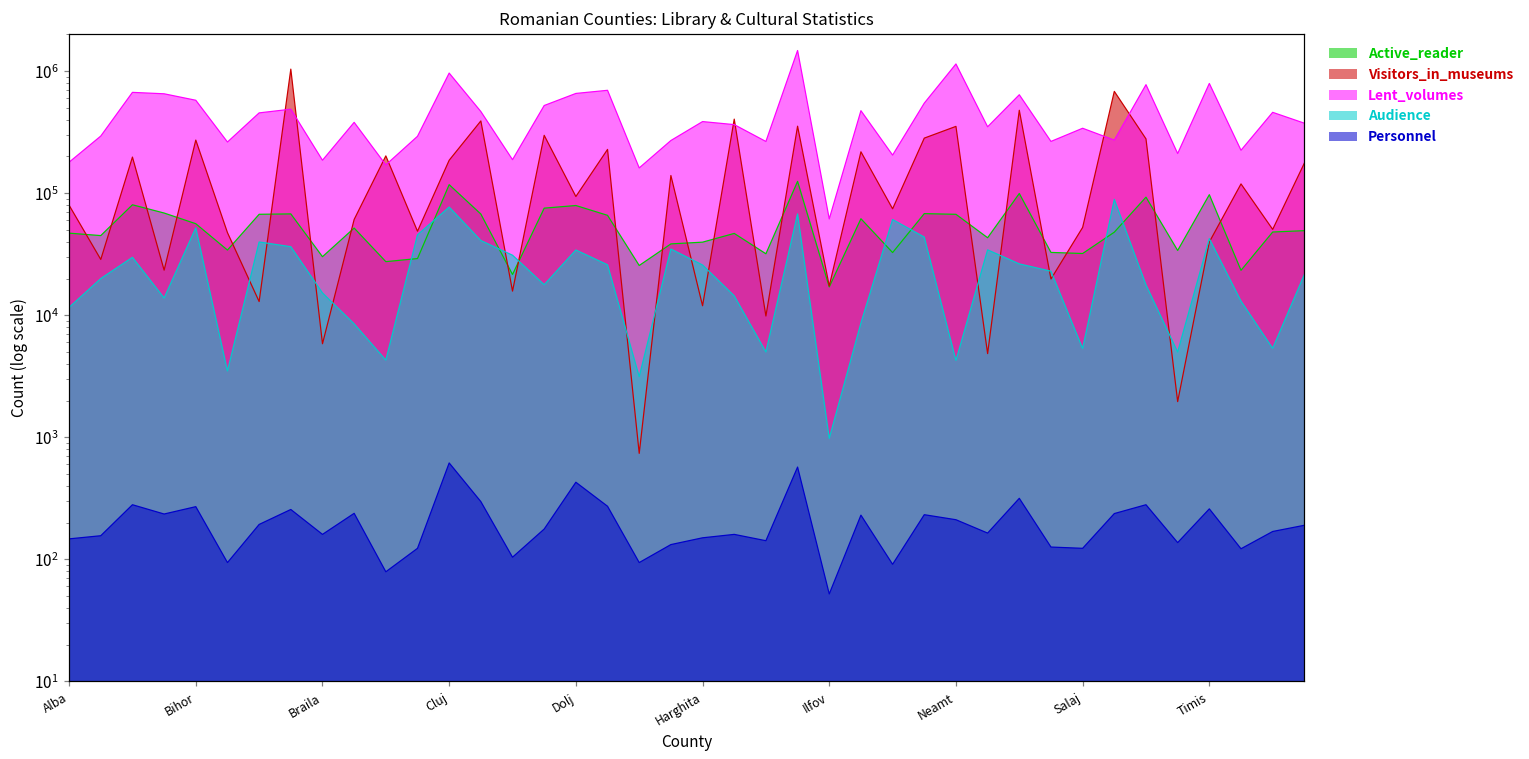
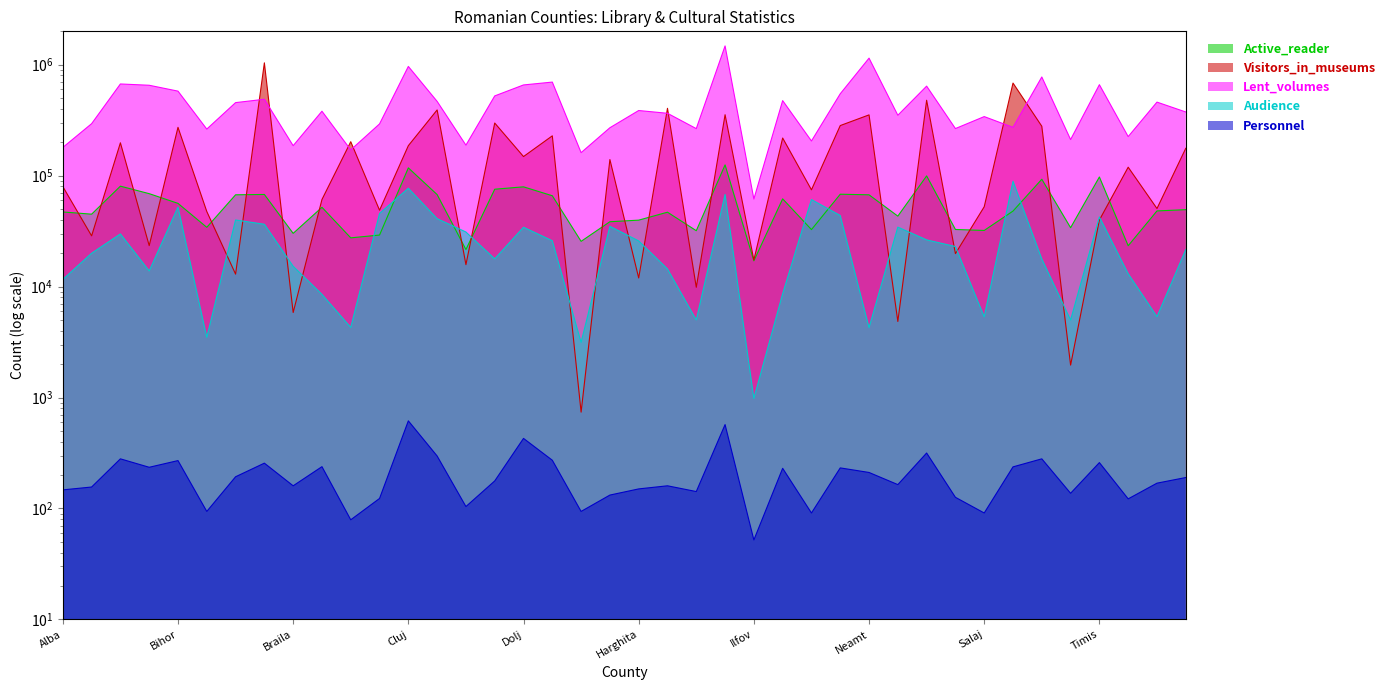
  {
    "Active_reader": {
      "Alba": 47000,
      "Bihor": 60000,
      "Braila": 30000,
      "Cluj": 120000,
      "Dolj": 80000,
      "Harghita": 40000,
      "Neamt": 70000,
      "Salaj": 32000,
      "Timis": 100000
    },
    "Visitors_in_museums": {
      "Alba": 80000,
      "Bihor": 270000,
      "Braila": 6000,
      "Cluj": 190000,
-     "Dolj": 90000,
+     "Dolj": 150000,
      "Harghita": 12000,
      "Neamt": 350000,
      "Salaj": 50000,
      "Timis": 40000
    },
    "Lent_volumes": {
      "Alba": 180000,
      "Bihor": 600000,
      "Braila": 190000,
      "Cluj": 1000000,
      "Dolj": 700000,
      "Harghita": 390000,
      "Ilfov": 60000,
      "Neamt": 1100000,
      "Salaj": 340000,
-     "Timis": 800000
+     "Timis": 700000
    },
    "Audience": {
      "Alba": 12000,
      "Bihor": 50000,
      "Braila": 15000,
      "Cluj": 80000,
      "Dolj": 34000,
      "Harghita": 26000,
      "Ilfov": 1000,
      "Neamt": 4300,
      "Salaj": 5000,
      "Timis": 42000
    },
    "Personnel": {
      "Alba": 150,
      "Bihor": 270,
      "Braila": 160,
      "Cluj": 600,
      "Dolj": 430,
      "Harghita": 150,
      "Ilfov": 50,
      "Neamt": 210,
-     "Salaj": 120,
+     "Salaj": 90,
      "Timis": 260
    }
  }
